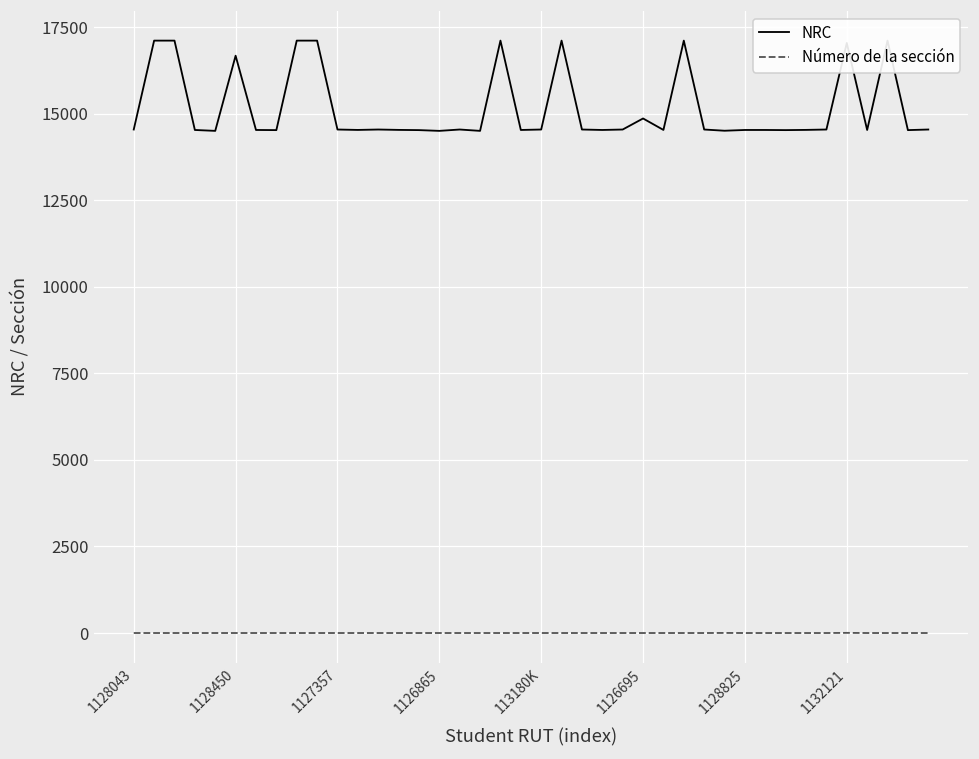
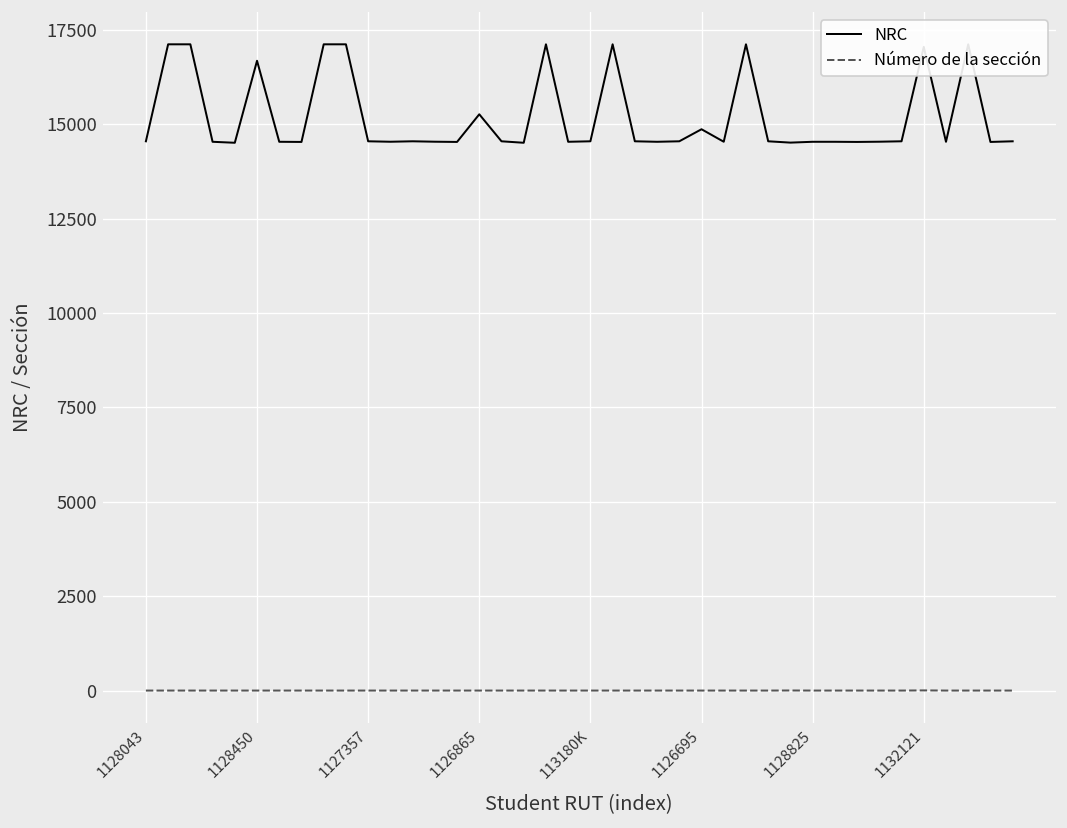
  {
    "NRC": {
      "1128450": 16700,
-     "1126865": 14500,
+     "1126865": 15300,
      "1126695": 14900
    },
    "Número de la sección": {
      "1128450": 0,
      "1126865": 0,
      "1126695": 0
    }
  }
